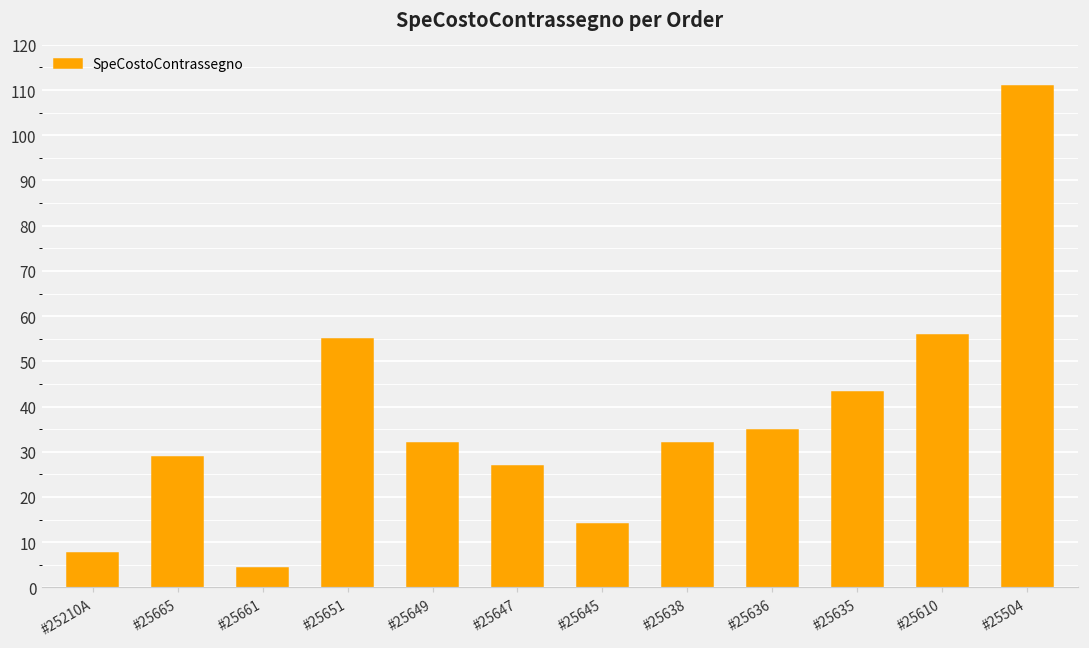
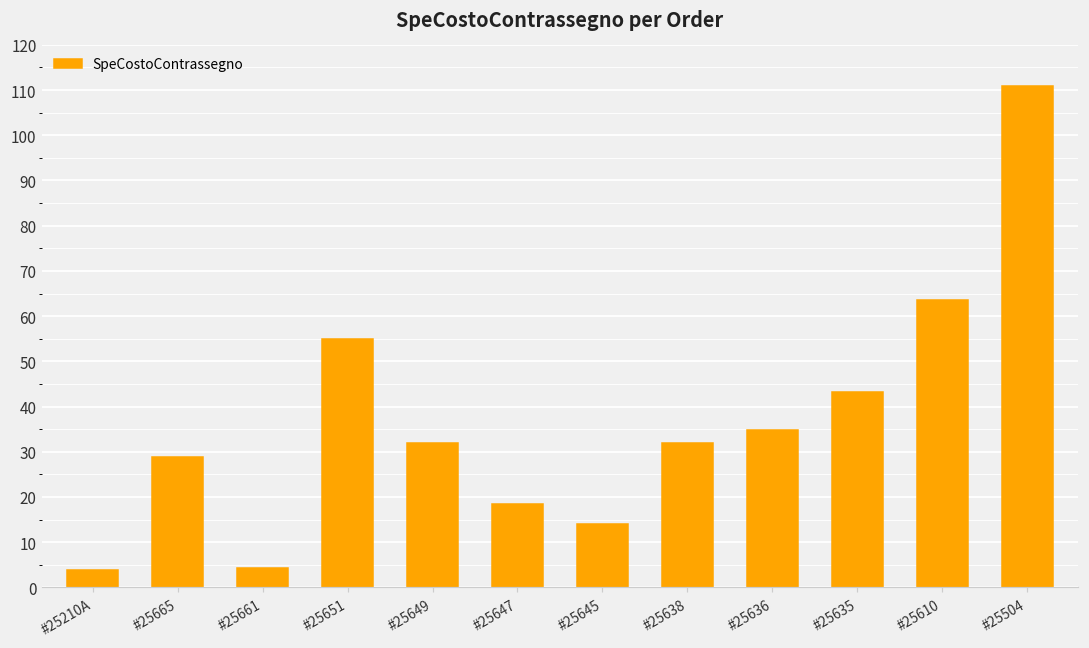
  {
-   "#25210A": 8,
+   "#25210A": 4,
    "#25665": 29,
    "#25661": 4,
    "#25651": 55,
    "#25649": 32,
-   "#25647": 27,
+   "#25647": 18,
    "#25645": 14,
    "#25638": 32,
    "#25636": 35,
    "#25635": 43,
-   "#25610": 56,
+   "#25610": 64,
    "#25504": 111
  }
